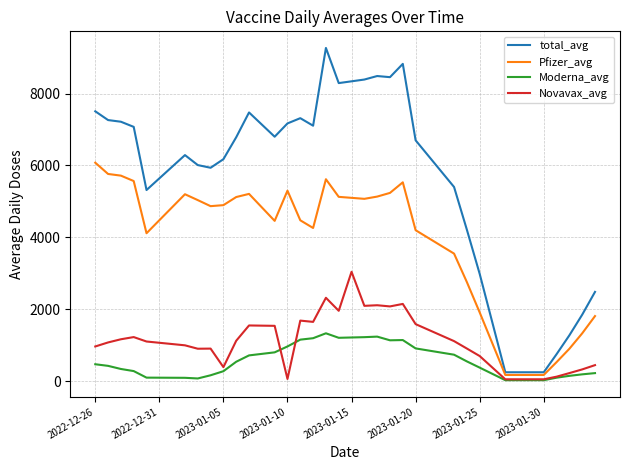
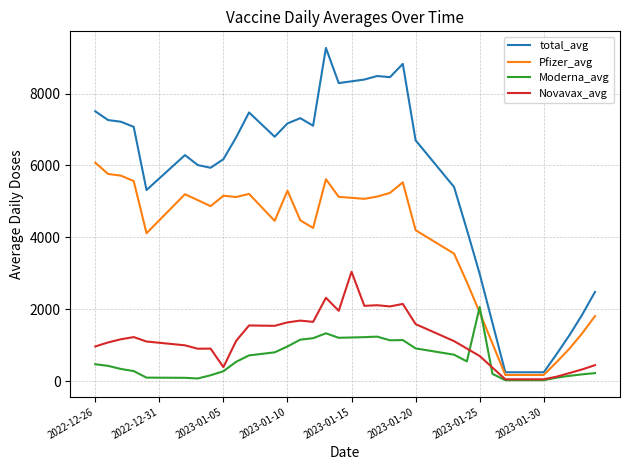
  {
    "total_avg": {
      "2022-12-26": 7500,
      "2022-12-31": 5600,
      "2023-01-05": 6200,
      "2023-01-10": 7200,
      "2023-01-15": 8300,
      "2023-01-20": 6700,
      "2023-01-25": 3000,
      "2023-01-30": 200
    },
    "Pfizer_avg": {
      "2022-12-26": 6100,
      "2022-12-31": 4500,
-     "2023-01-05": 4900,
+     "2023-01-05": 5200,
      "2023-01-10": 5300,
      "2023-01-15": 5100,
      "2023-01-20": 4200,
      "2023-01-25": 1900,
      "2023-01-30": 200
    },
    "Moderna_avg": {
      "2022-12-26": 500,
      "2022-12-31": 100,
      "2023-01-05": 300,
      "2023-01-10": 1000,
      "2023-01-15": 1200,
      "2023-01-20": 900,
-     "2023-01-25": 400
+     "2023-01-25": 2100
    },
    "Novavax_avg": {
      "2022-12-26": 1000,
      "2022-12-31": 1100,
      "2023-01-05": 400,
-     "2023-01-10": 100,
+     "2023-01-10": 1600,
      "2023-01-15": 3000,
      "2023-01-20": 1600,
      "2023-01-25": 700
    }
  }
